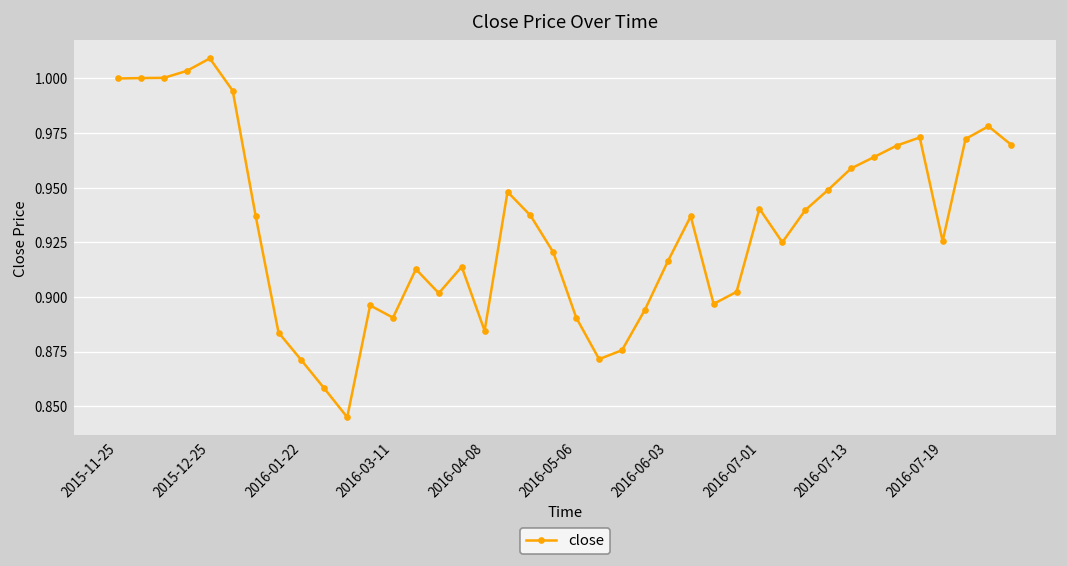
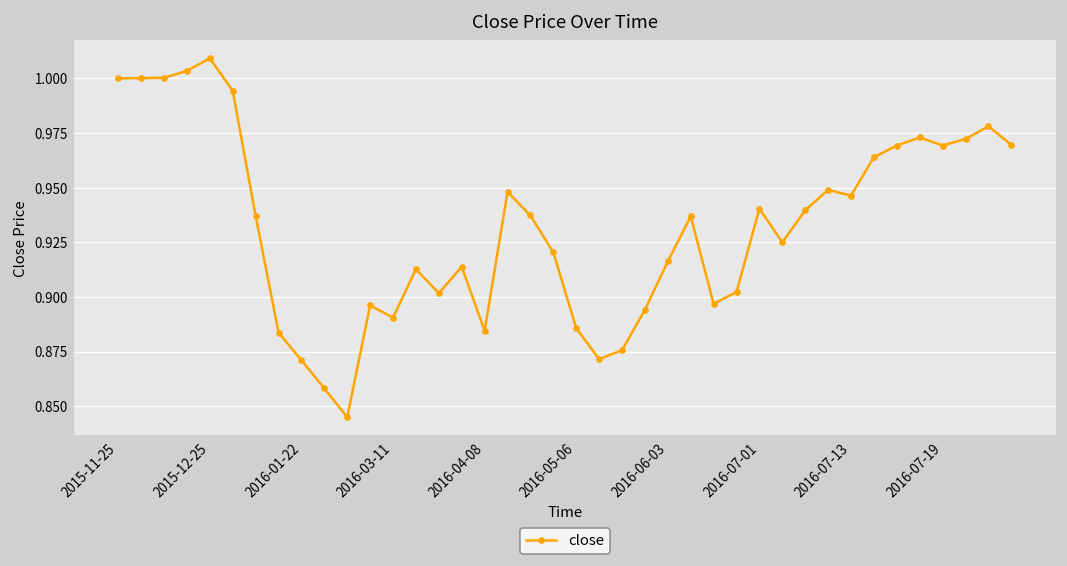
  {
    "2015-11-25": 1.000,
    "2015-12-25": 1.009,
    "2016-01-22": 0.871,
    "2016-03-11": 0.891,
    "2016-04-08": 0.885,
-   "2016-05-06": 0.891,
+   "2016-05-06": 0.886,
    "2016-06-03": 0.916,
    "2016-07-01": 0.940,
-   "2016-07-13": 0.959,
-   "2016-07-19": 0.926
+   "2016-07-13": 0.946,
+   "2016-07-19": 0.969
  }
